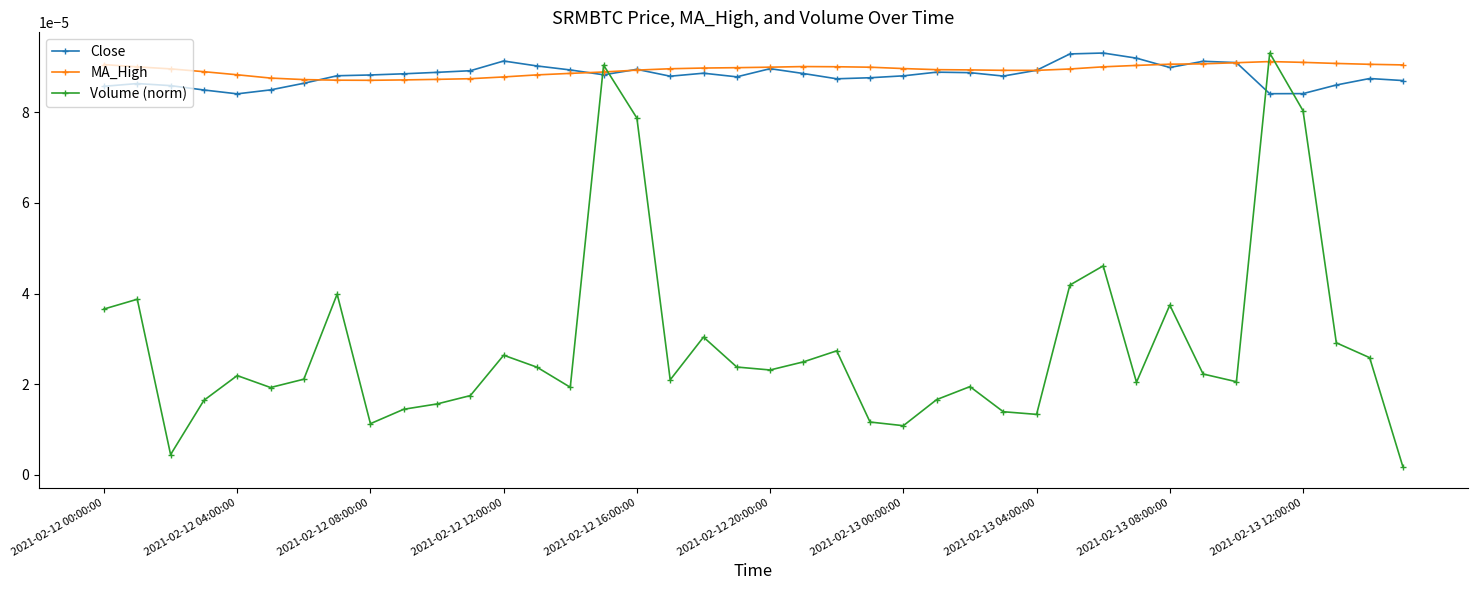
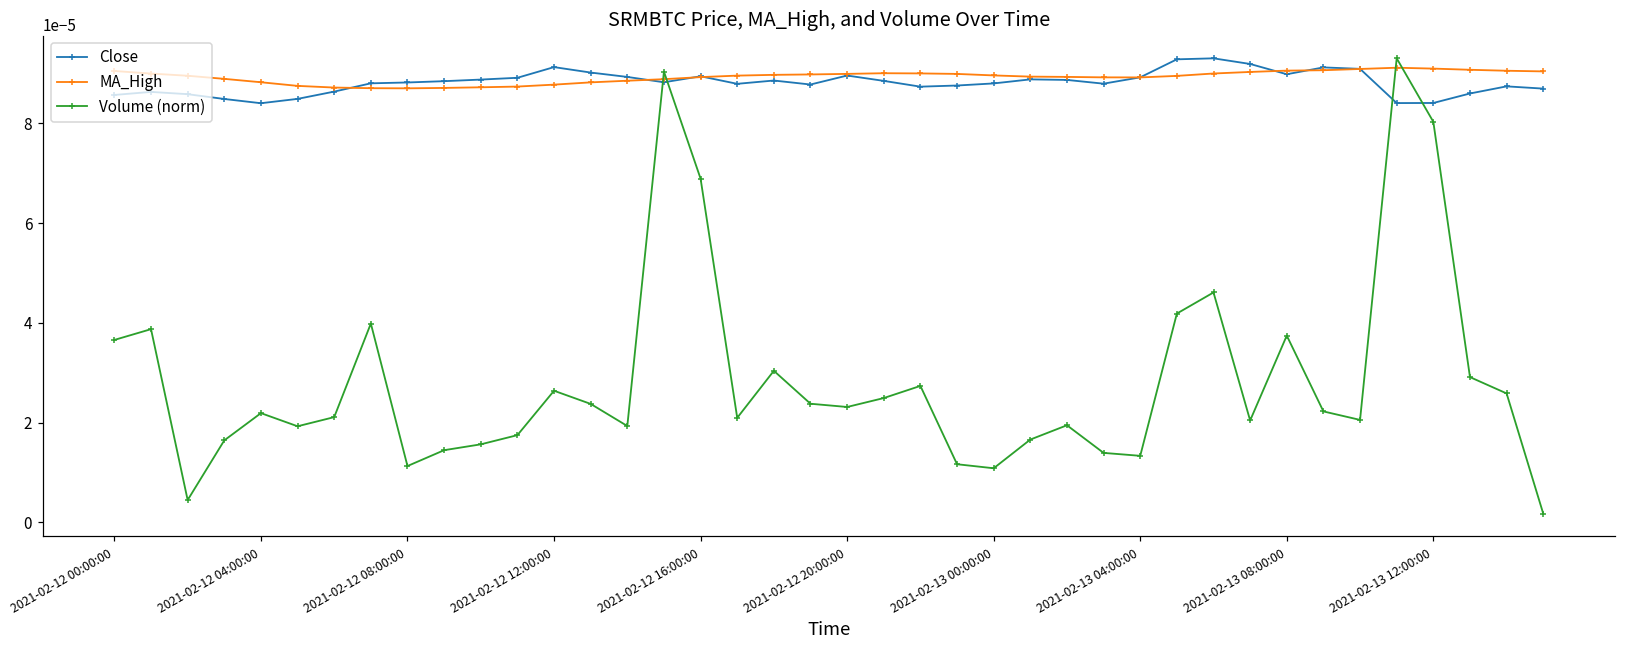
  {
    "Close": {
      "2021-02-12 04:00:00": 0.000084,
      "2021-02-12 08:00:00": 0.000088,
      "2021-02-12 12:00:00": 0.000091,
      "2021-02-13 00:00:00": 0.000088,
      "2021-02-13 08:00:00": 0.000090,
      "2021-02-13 12:00:00": 0.000084
    },
    "MA_High": {
      "2021-02-12 04:00:00": 0.000088,
      "2021-02-12 08:00:00": 0.000087,
      "2021-02-12 12:00:00": 0.000088,
      "2021-02-13 00:00:00": 0.000090,
      "2021-02-13 08:00:00": 0.000091,
      "2021-02-13 12:00:00": 0.000091
    },
    "Volume (norm)": {
      "2021-02-12 00:00:00": 0.000037,
      "2021-02-12 04:00:00": 0.000022,
      "2021-02-12 08:00:00": 0.000011,
      "2021-02-12 12:00:00": 0.000026,
-     "2021-02-12 16:00:00": 0.000079,
+     "2021-02-12 16:00:00": 0.000069,
      "2021-02-12 20:00:00": 0.000023,
      "2021-02-13 00:00:00": 0.000011,
      "2021-02-13 04:00:00": 0.000013,
      "2021-02-13 08:00:00": 0.000037,
      "2021-02-13 12:00:00": 0.000080
    }
  }
